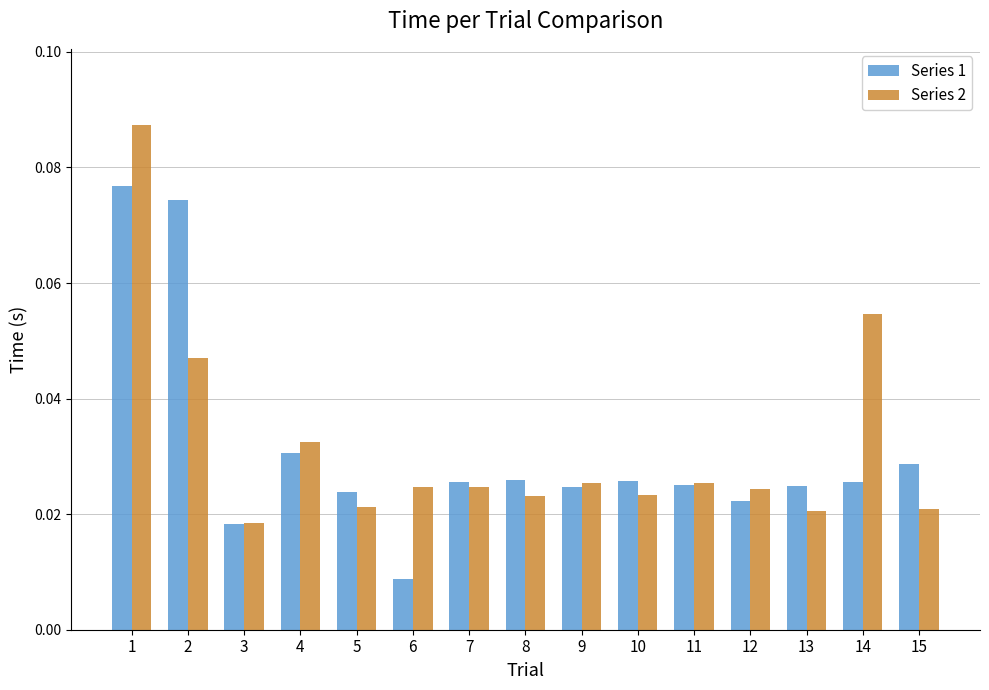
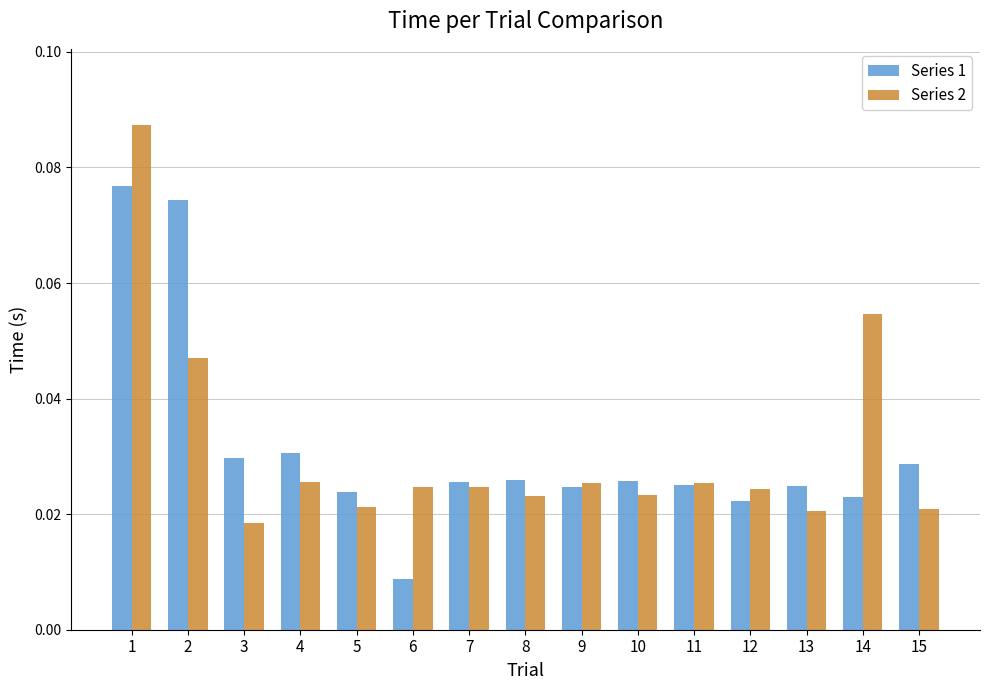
  {
    "Series 1": {
      "1": 0.077,
      "2": 0.074,
-     "3": 0.018,
+     "3": 0.030,
      "4": 0.031,
      "5": 0.024,
      "6": 0.009,
      "7": 0.026,
      "8": 0.026,
      "9": 0.025,
      "10": 0.026,
      "11": 0.025,
      "12": 0.022,
      "13": 0.025,
-     "14": 0.026,
+     "14": 0.023,
      "15": 0.029
    },
    "Series 2": {
      "1": 0.087,
      "2": 0.047,
      "3": 0.018,
-     "4": 0.032,
+     "4": 0.026,
      "5": 0.021,
      "6": 0.025,
      "7": 0.025,
      "8": 0.023,
      "9": 0.025,
      "10": 0.023,
      "11": 0.025,
      "12": 0.024,
      "13": 0.020,
      "14": 0.055,
      "15": 0.021
    }
  }
